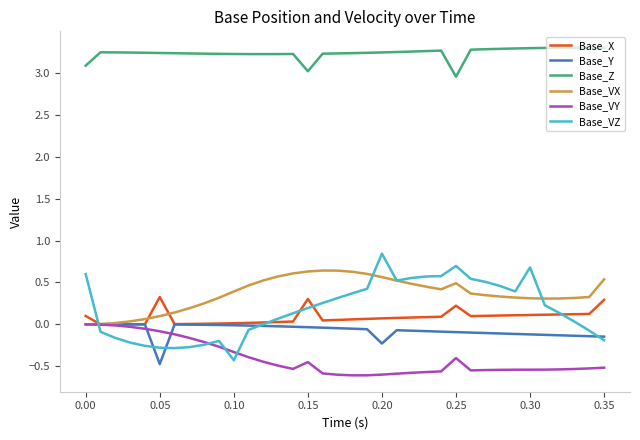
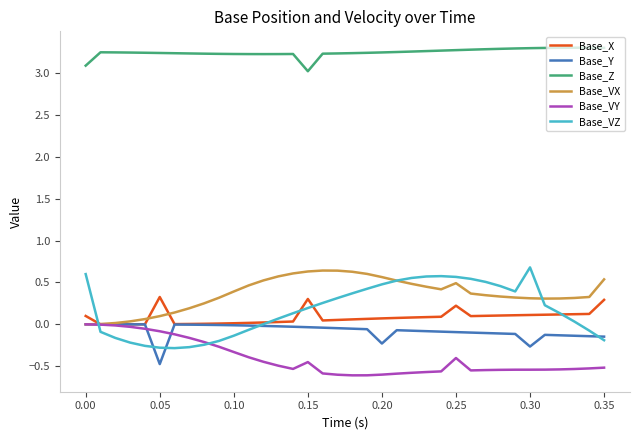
  {
    "Base_X": {
      "0.00": 0.1,
      "0.05": 0.3,
      "0.15": 0.3,
      "0.20": 0.1,
      "0.25": 0.2,
      "0.30": 0.1,
      "0.35": 0.3
    },
    "Base_Y": {
      "0.05": -0.5,
      "0.15": 0.0,
      "0.20": -0.2,
      "0.25": -0.1,
-     "0.30": -0.1,
+     "0.30": -0.3,
      "0.35": -0.1
    },
    "Base_Z": {
      "0.00": 3.1,
      "0.05": 3.2,
      "0.10": 3.2,
      "0.15": 3.0,
      "0.20": 3.2,
-     "0.25": 3.0,
+     "0.25": 3.3,
      "0.30": 3.3
    },
    "Base_VX": {
      "0.05": 0.1,
      "0.10": 0.4,
      "0.15": 0.6,
      "0.20": 0.6,
      "0.25": 0.5,
      "0.30": 0.3,
      "0.35": 0.5
    },
    "Base_VY": {
      "0.05": -0.1,
      "0.10": -0.3,
      "0.15": -0.5,
      "0.20": -0.6,
      "0.25": -0.4,
      "0.30": -0.5,
      "0.35": -0.5
    },
    "Base_VZ": {
      "0.00": 0.6,
      "0.05": -0.3,
-     "0.10": -0.4,
+     "0.10": -0.1,
      "0.15": 0.2,
-     "0.20": 0.8,
-     "0.25": 0.7,
+     "0.20": 0.5,
+     "0.25": 0.6,
      "0.30": 0.7,
      "0.35": -0.2
    }
  }
